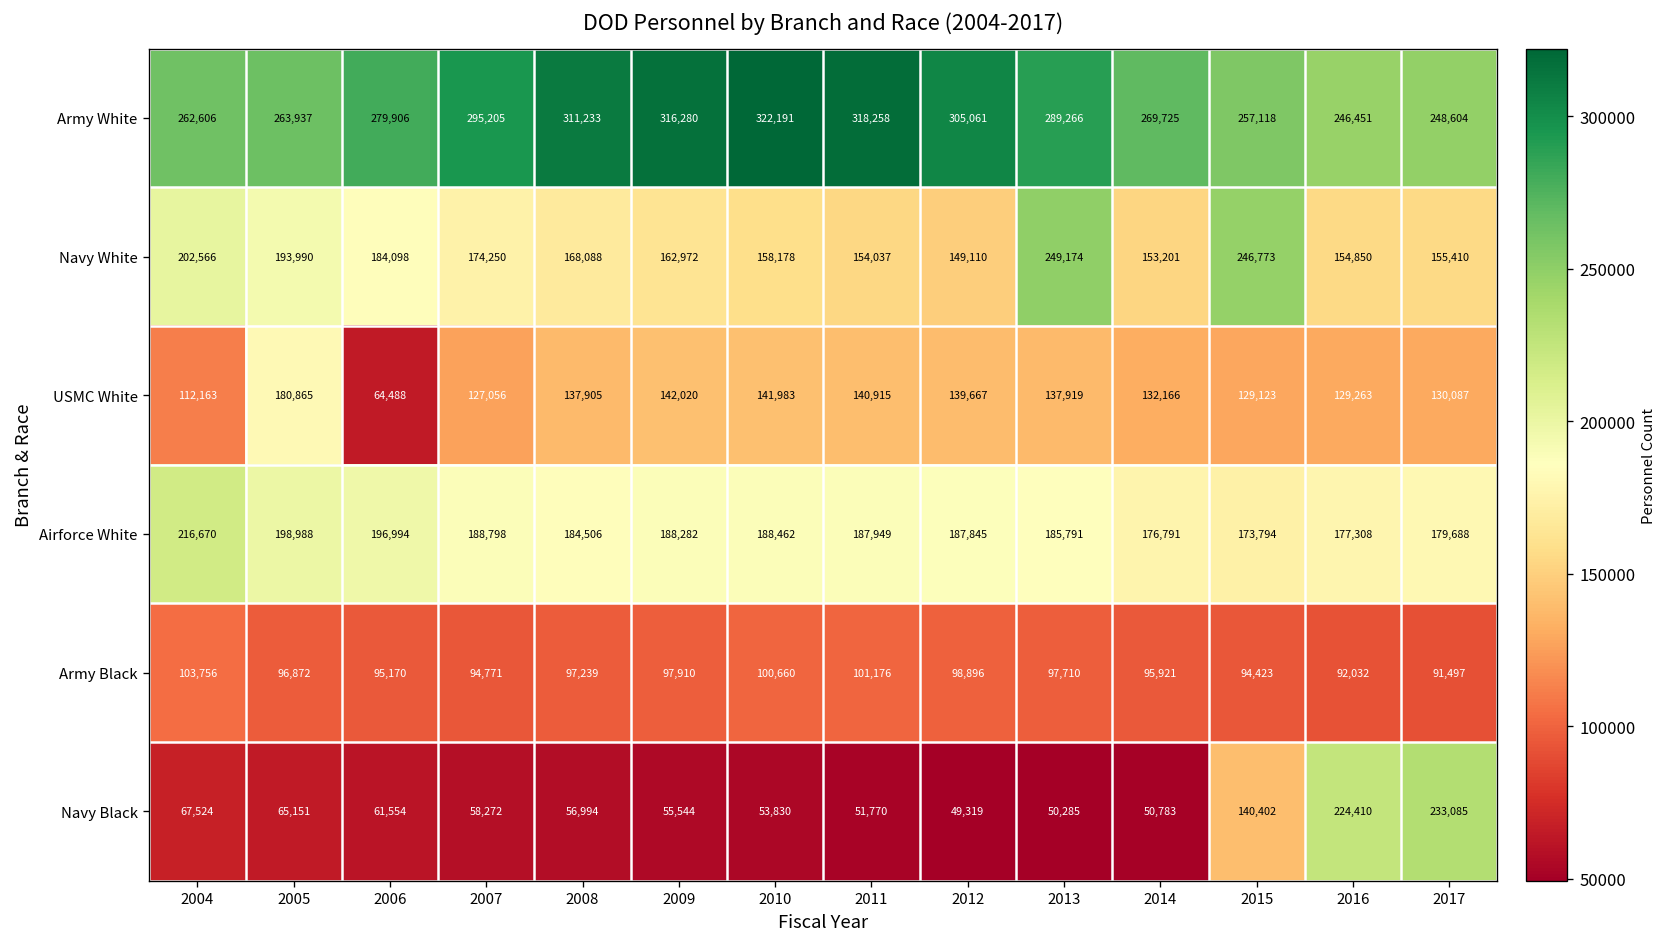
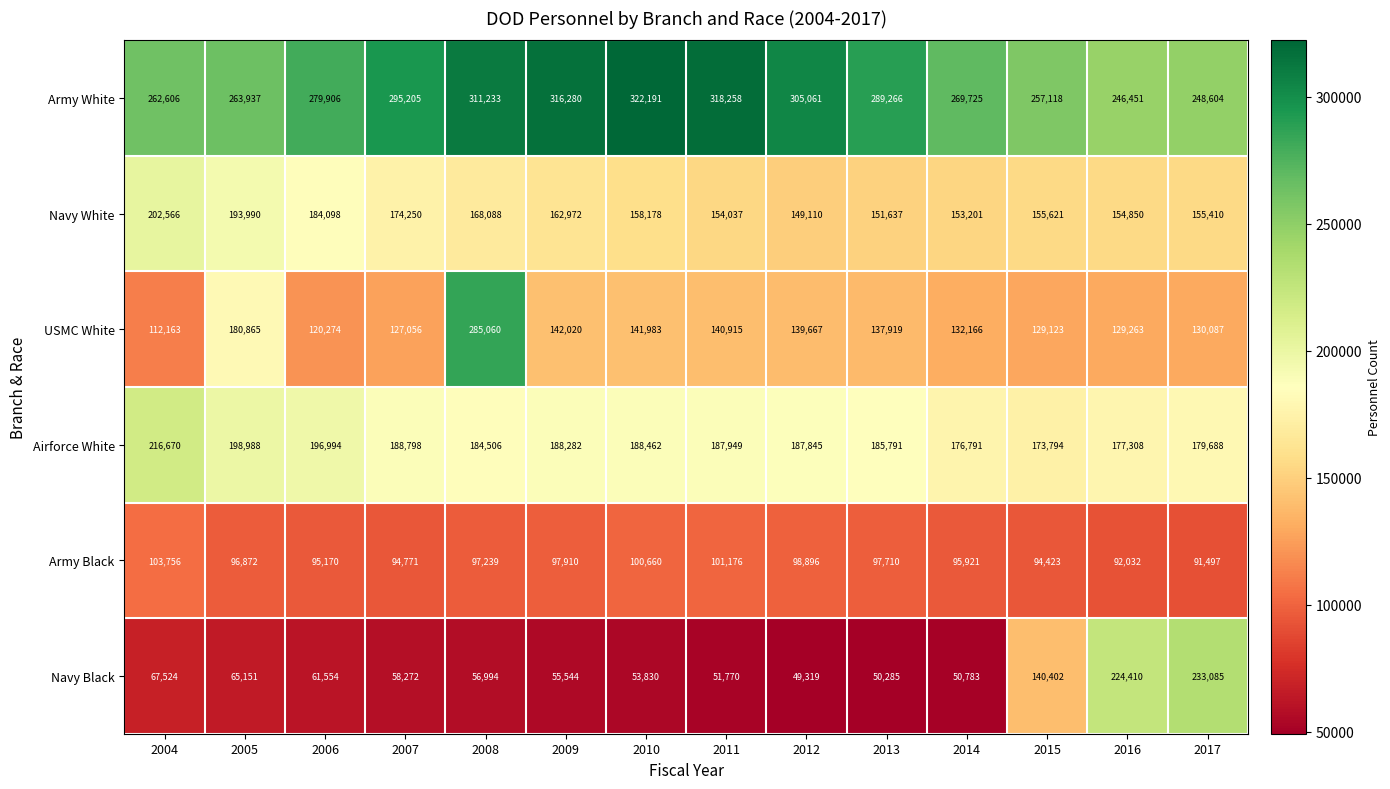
  {
    "Army White": {
      "2004": "262,606",
      "2005": "263,937",
      "2006": "279,906",
      "2007": "295,205",
      "2008": "311,233",
      "2009": "316,280",
      "2010": "322,191",
      "2011": "318,258",
      "2012": "305,061",
      "2013": "289,266",
      "2014": "269,725",
      "2015": "257,118",
      "2016": "246,451",
      "2017": "248,604"
    },
    "Navy White": {
      "2004": "202,566",
      "2005": "193,990",
      "2006": "184,098",
      "2007": "174,250",
      "2008": "168,088",
      "2009": "162,972",
      "2010": "158,178",
      "2011": "154,037",
      "2012": "149,110",
-     "2013": "249,174",
+     "2013": "151,637",
      "2014": "153,201",
-     "2015": "246,773",
+     "2015": "155,621",
      "2016": "154,850",
      "2017": "155,410"
    },
    "USMC White": {
      "2004": "112,163",
      "2005": "180,865",
-     "2006": "64,488",
+     "2006": "120,274",
      "2007": "127,056",
-     "2008": "137,905",
+     "2008": "285,060",
      "2009": "142,020",
      "2010": "141,983",
      "2011": "140,915",
      "2012": "139,667",
      "2013": "137,919",
      "2014": "132,166",
      "2015": "129,123",
      "2016": "129,263",
      "2017": "130,087"
    },
    "Airforce White": {
      "2004": "216,670",
      "2005": "198,988",
      "2006": "196,994",
      "2007": "188,798",
      "2008": "184,506",
      "2009": "188,282",
      "2010": "188,462",
      "2011": "187,949",
      "2012": "187,845",
      "2013": "185,791",
      "2014": "176,791",
      "2015": "173,794",
      "2016": "177,308",
      "2017": "179,688"
    },
    "Army Black": {
      "2004": "103,756",
      "2005": "96,872",
      "2006": "95,170",
      "2007": "94,771",
      "2008": "97,239",
      "2009": "97,910",
      "2010": "100,660",
      "2011": "101,176",
      "2012": "98,896",
      "2013": "97,710",
      "2014": "95,921",
      "2015": "94,423",
      "2016": "92,032",
      "2017": "91,497"
    },
    "Navy Black": {
      "2004": "67,524",
      "2005": "65,151",
      "2006": "61,554",
      "2007": "58,272",
      "2008": "56,994",
      "2009": "55,544",
      "2010": "53,830",
      "2011": "51,770",
      "2012": "49,319",
      "2013": "50,285",
      "2014": "50,783",
      "2015": "140,402",
      "2016": "224,410",
      "2017": "233,085"
    }
  }
